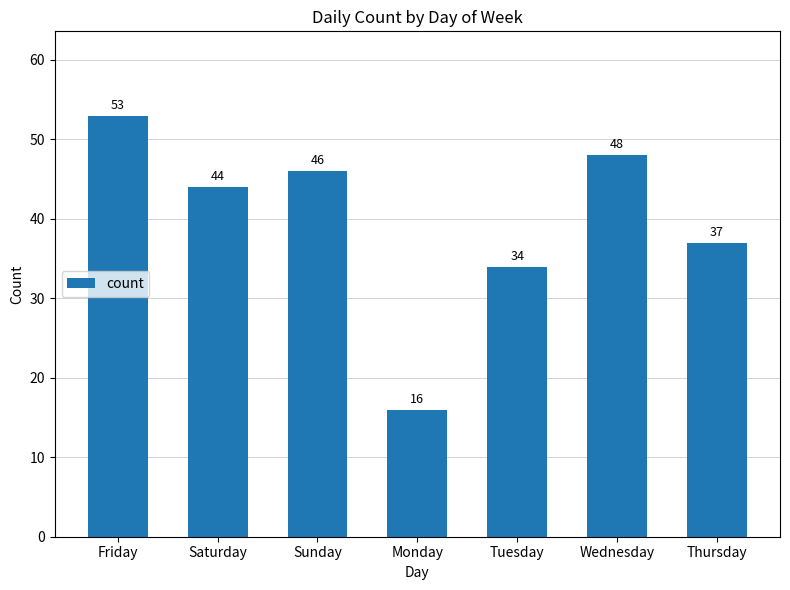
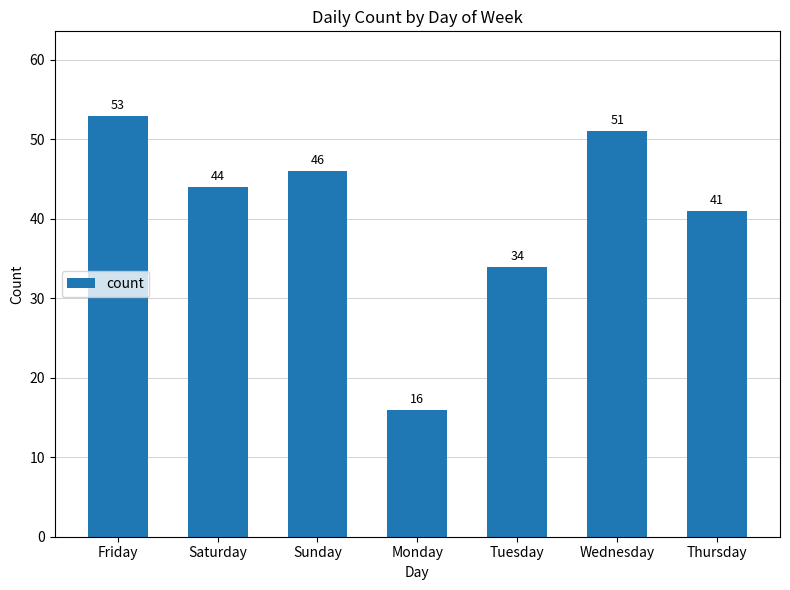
  {
    "Friday": 53,
    "Saturday": 44,
    "Sunday": 46,
    "Monday": 16,
    "Tuesday": 34,
-   "Wednesday": 48,
-   "Thursday": 37
+   "Wednesday": 51,
+   "Thursday": 41
  }
